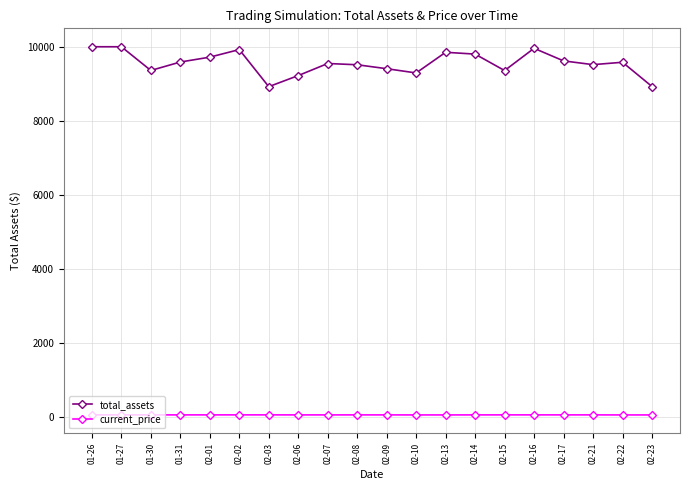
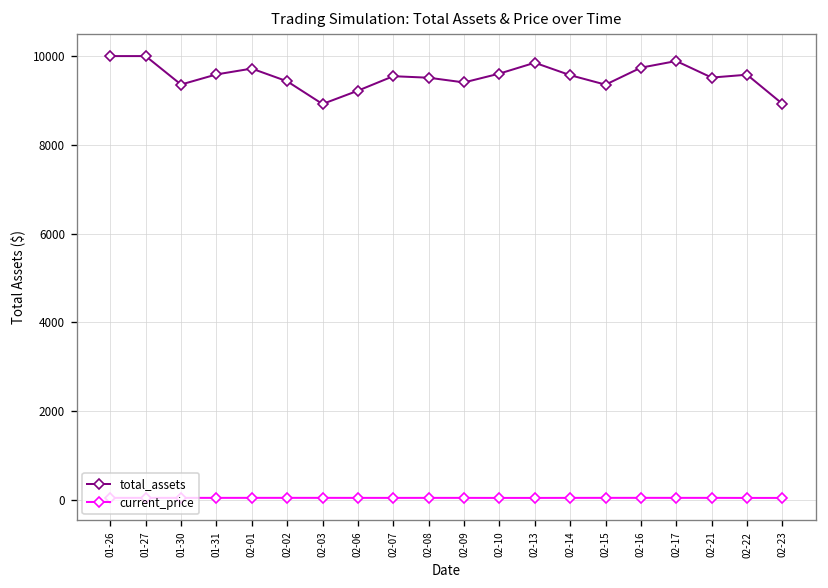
  {
    "total_assets": {
      "01-26": 10000,
      "01-27": 10000,
      "01-30": 9400,
      "01-31": 9600,
      "02-01": 9700,
-     "02-02": 9900,
+     "02-02": 9400,
      "02-03": 8900,
      "02-06": 9200,
      "02-07": 9500,
      "02-08": 9500,
      "02-09": 9400,
-     "02-10": 9300,
+     "02-10": 9600,
      "02-13": 9900,
-     "02-14": 9800,
+     "02-14": 9600,
      "02-15": 9400,
-     "02-16": 10000,
-     "02-17": 9600,
+     "02-16": 9700,
+     "02-17": 9900,
      "02-21": 9500,
      "02-22": 9600,
      "02-23": 8900
    },
    "current_price": {
      "01-31": 0,
      "02-01": 0,
      "02-02": 0,
      "02-03": 0,
      "02-06": 0,
      "02-07": 0,
      "02-08": 0,
      "02-09": 0,
      "02-10": 0,
      "02-13": 0,
      "02-14": 0,
      "02-15": 0,
      "02-16": 0,
      "02-17": 0,
      "02-21": 0,
      "02-22": 0,
      "02-23": 0
    }
  }
